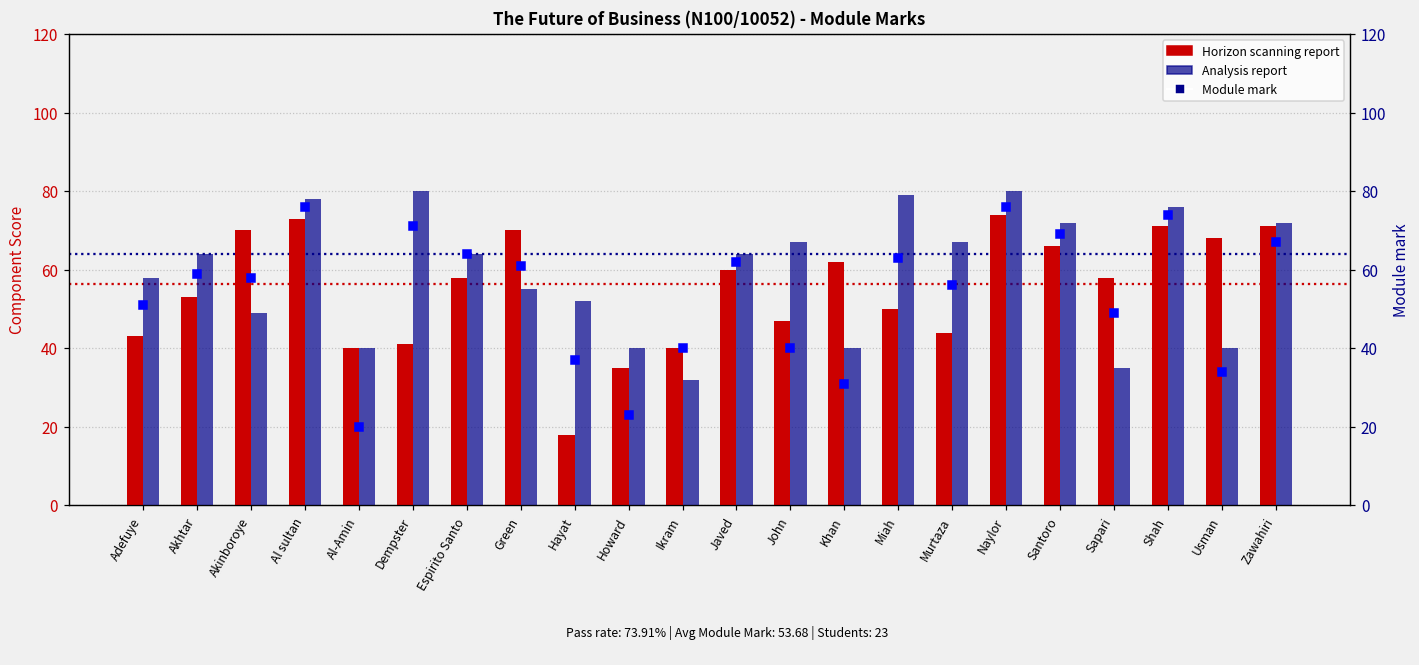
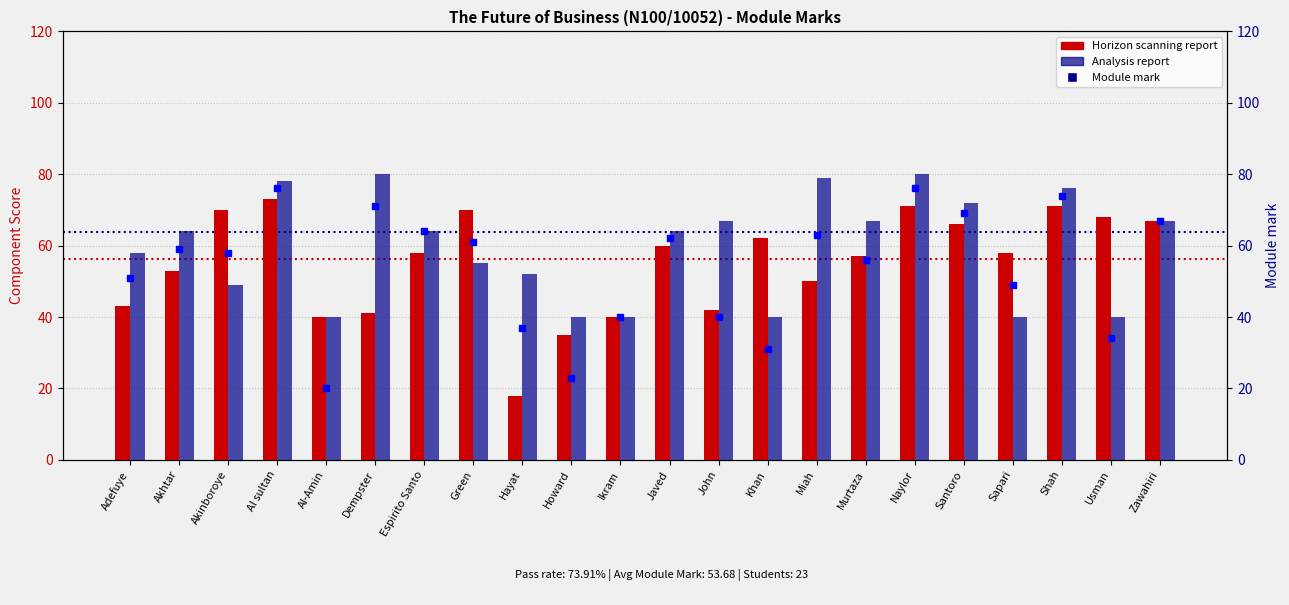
  {
    "Horizon scanning report": {
      "Adefuye": 43,
      "Akhtar": 53,
      "Akinboroye": 70,
      "Al sultan": 73,
      "Al-Amin": 40,
      "Dempster": 41,
      "Espirito Santo": 58,
      "Green": 70,
      "Hayat": 18,
      "Howard": 35,
      "Ikram": 40,
      "Javed": 60,
-     "John": 47,
+     "John": 42,
      "Khan": 62,
      "Miah": 50,
-     "Murtaza": 44,
-     "Naylor": 74,
+     "Murtaza": 57,
+     "Naylor": 71,
      "Santoro": 66,
      "Sapari": 58,
      "Shah": 71,
      "Usman": 68,
-     "Zawahiri": 71
+     "Zawahiri": 67
    },
    "Analysis report": {
      "Adefuye": 58,
      "Akhtar": 64,
      "Akinboroye": 49,
      "Al sultan": 78,
      "Al-Amin": 40,
      "Dempster": 80,
      "Espirito Santo": 64,
      "Green": 55,
      "Hayat": 52,
      "Howard": 40,
-     "Ikram": 32,
+     "Ikram": 40,
      "Javed": 64,
      "John": 67,
      "Khan": 40,
      "Miah": 79,
      "Murtaza": 67,
      "Naylor": 80,
      "Santoro": 72,
-     "Sapari": 35,
+     "Sapari": 40,
      "Shah": 76,
      "Usman": 40,
-     "Zawahiri": 72
+     "Zawahiri": 67
    }
  }
